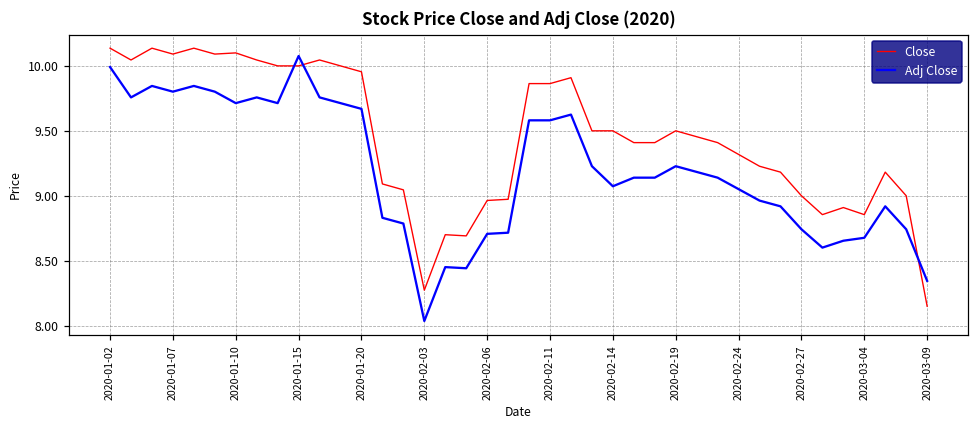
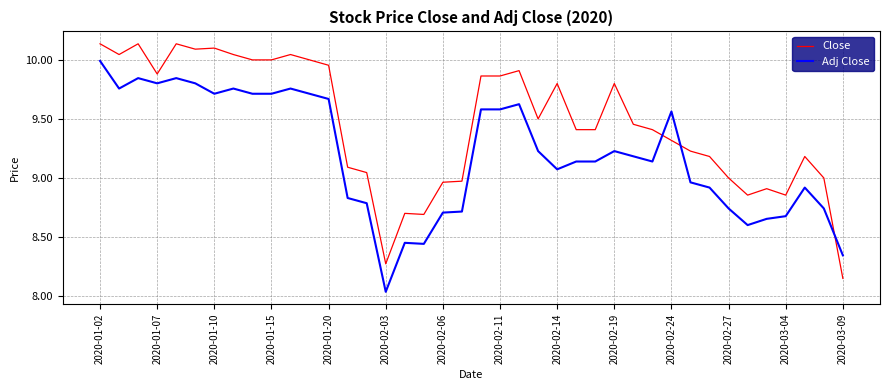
  {
    "Close": {
      "2020-01-02": 10.14,
-     "2020-01-07": 10.09,
+     "2020-01-07": 9.88,
      "2020-01-10": 10.10,
      "2020-01-15": 10.00,
      "2020-01-20": 9.95,
      "2020-02-03": 8.27,
      "2020-02-06": 8.96,
      "2020-02-11": 9.86,
-     "2020-02-14": 9.5,
-     "2020-02-19": 9.5,
+     "2020-02-14": 9.8,
+     "2020-02-19": 9.8,
      "2020-02-24": 9.32,
      "2020-02-27": 9.00,
      "2020-03-04": 8.85,
      "2020-03-09": 8.15
    },
    "Adj Close": {
      "2020-01-02": 9.99,
      "2020-01-07": 9.80,
      "2020-01-10": 9.71,
-     "2020-01-15": 10.08,
+     "2020-01-15": 9.71,
      "2020-01-20": 9.67,
      "2020-02-03": 8.04,
      "2020-02-06": 8.71,
      "2020-02-11": 9.58,
      "2020-02-14": 9.07,
      "2020-02-19": 9.23,
-     "2020-02-24": 9.05,
+     "2020-02-24": 9.56,
      "2020-02-27": 8.74,
      "2020-03-04": 8.68,
      "2020-03-09": 8.34
    }
  }
